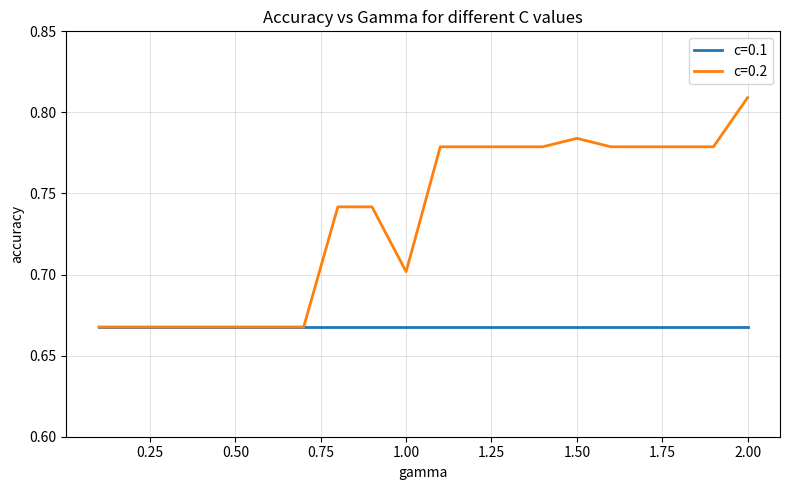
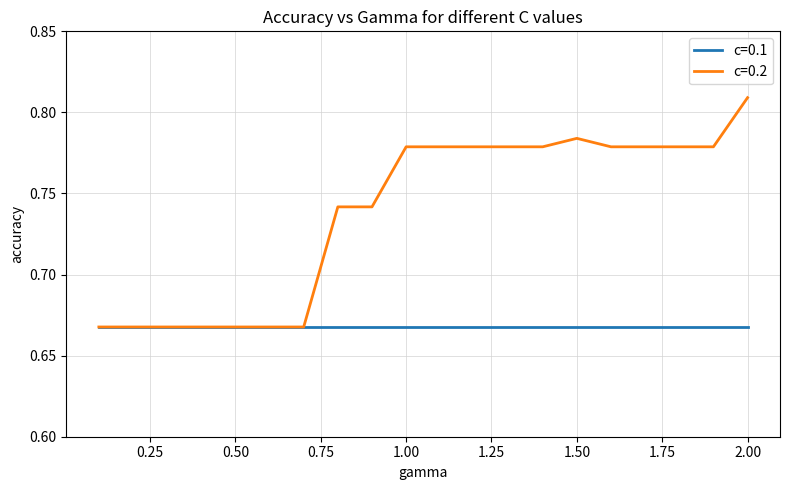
  {
    "c=0.1": {
      "1.00": 0.668,
      "1.50": 0.668,
      "2.00": 0.668
    },
    "c=0.2": {
-     "1.00": 0.702,
+     "1.00": 0.779,
      "1.50": 0.784,
      "2.00": 0.809
    }
  }
